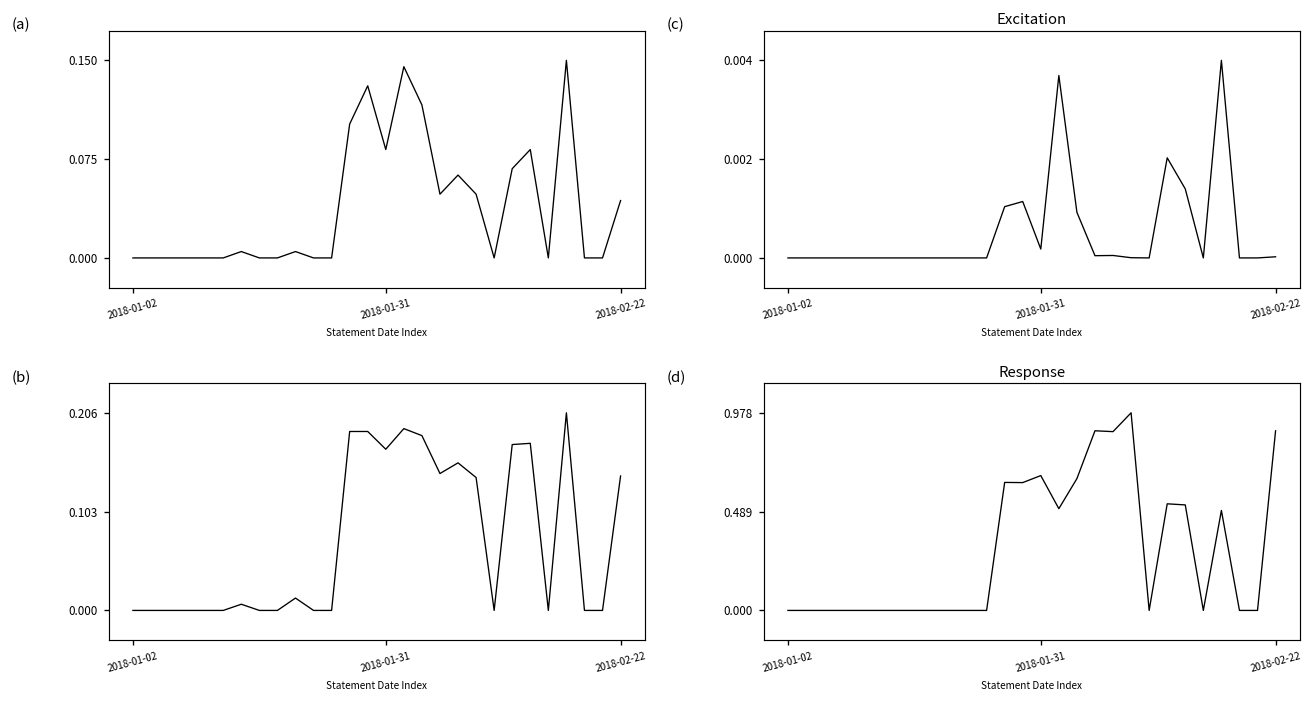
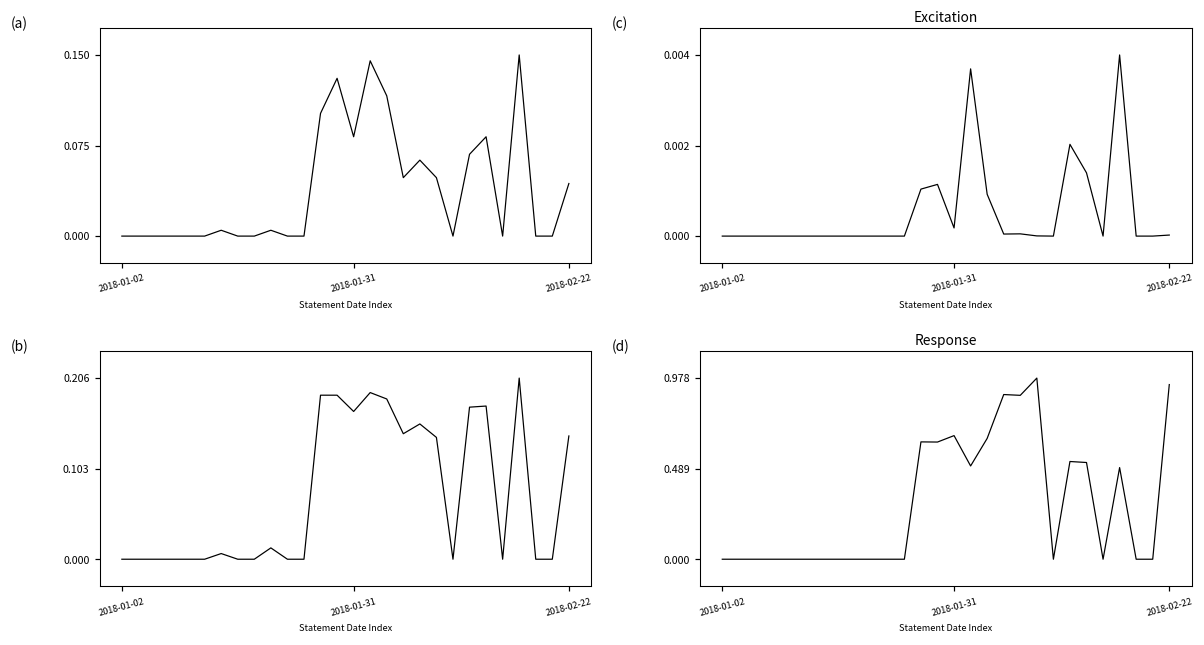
  {
    "Response": {
      "2018-01-02": 0.00,
      "2018-01-31": 0.67,
-     "2018-02-22": 0.89
+     "2018-02-22": 0.94
    }
  }
